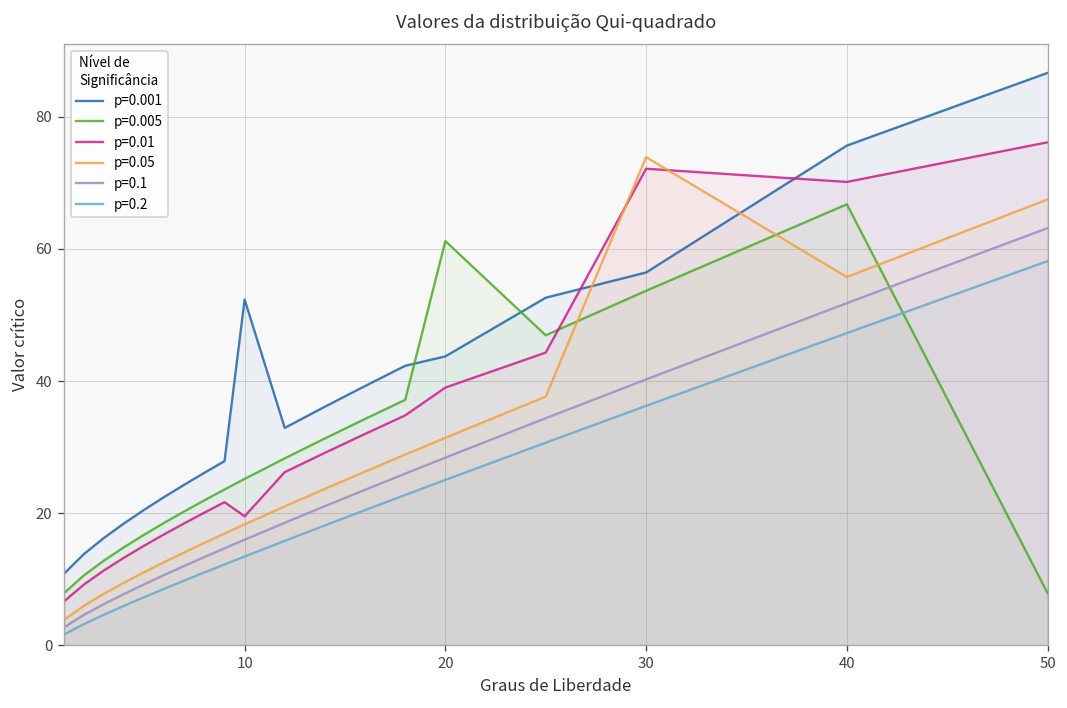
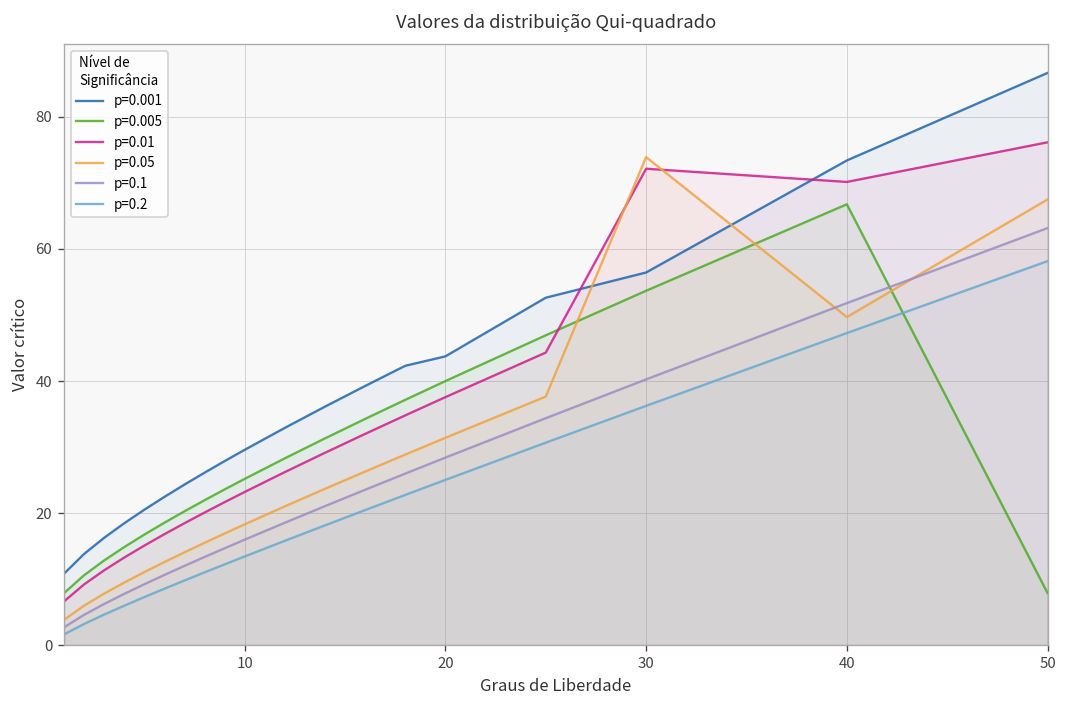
  {
    "p=0.001": {
-     "10": 52,
+     "10": 30,
      "20": 44,
      "30": 56,
-     "40": 76,
+     "40": 73,
      "50": 87
    },
    "p=0.005": {
      "10": 25,
-     "20": 61,
+     "20": 40,
      "30": 54,
      "40": 67,
      "50": 8
    },
    "p=0.01": {
-     "10": 20,
-     "20": 39,
+     "10": 23,
+     "20": 38,
      "30": 72,
      "40": 70,
      "50": 76
    },
    "p=0.05": {
      "10": 18,
      "20": 31,
      "30": 74,
-     "40": 56,
+     "40": 50,
      "50": 68
    }
  }
